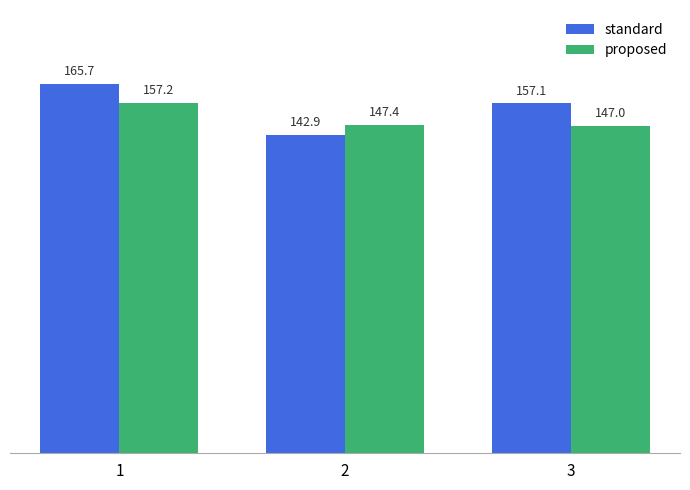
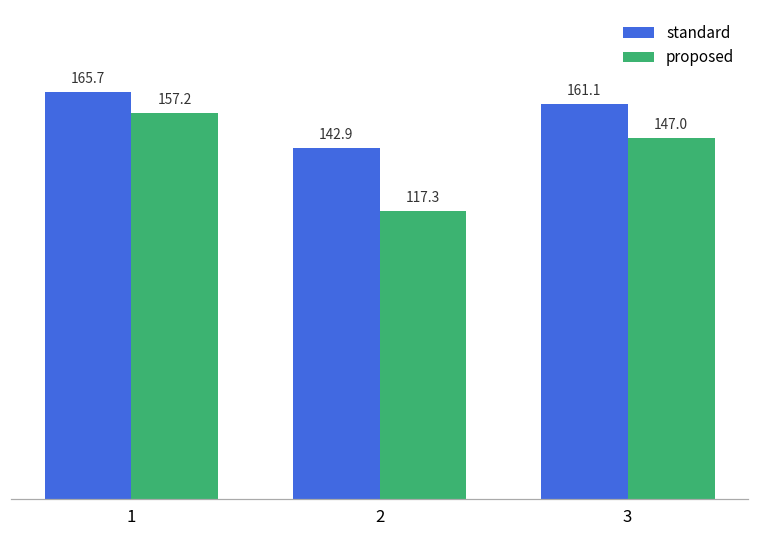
  {
    "standard": {
      "1": 165.7,
      "2": 142.9,
-     "3": 157.1
+     "3": 161.1
    },
    "proposed": {
      "1": 157.2,
-     "2": 147.4,
+     "2": 117.3,
      "3": 147.0
    }
  }
